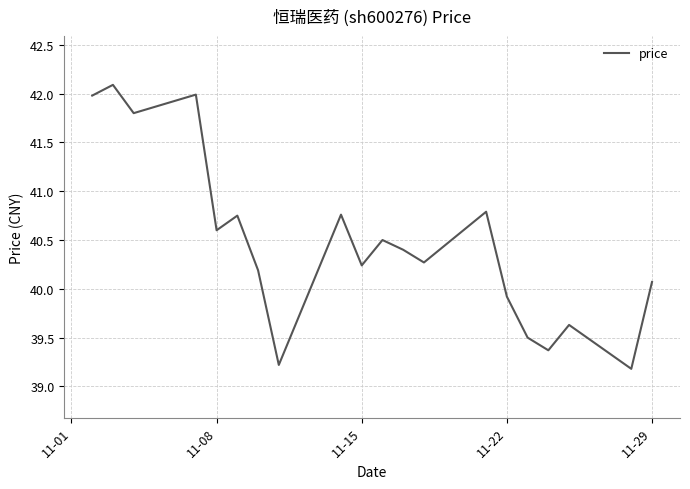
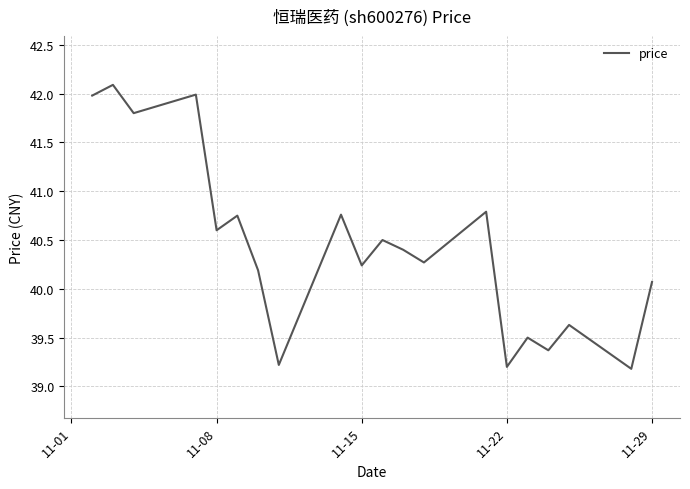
  {
    "11-08": 40.6,
    "11-15": 40.2,
-   "11-22": 39.9,
+   "11-22": 39.2,
    "11-29": 40.1
  }
